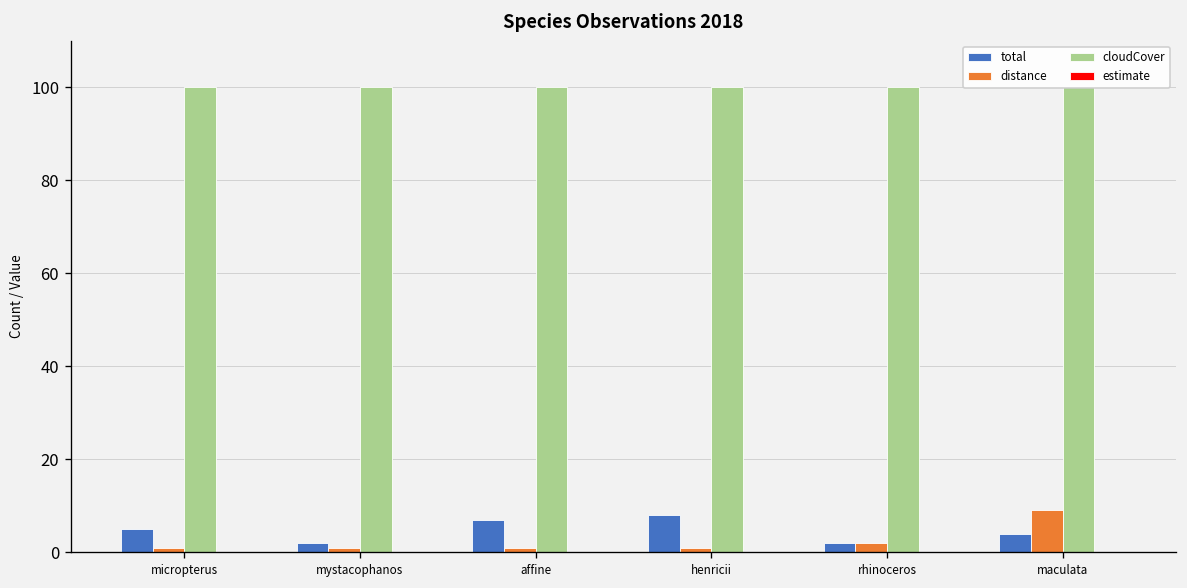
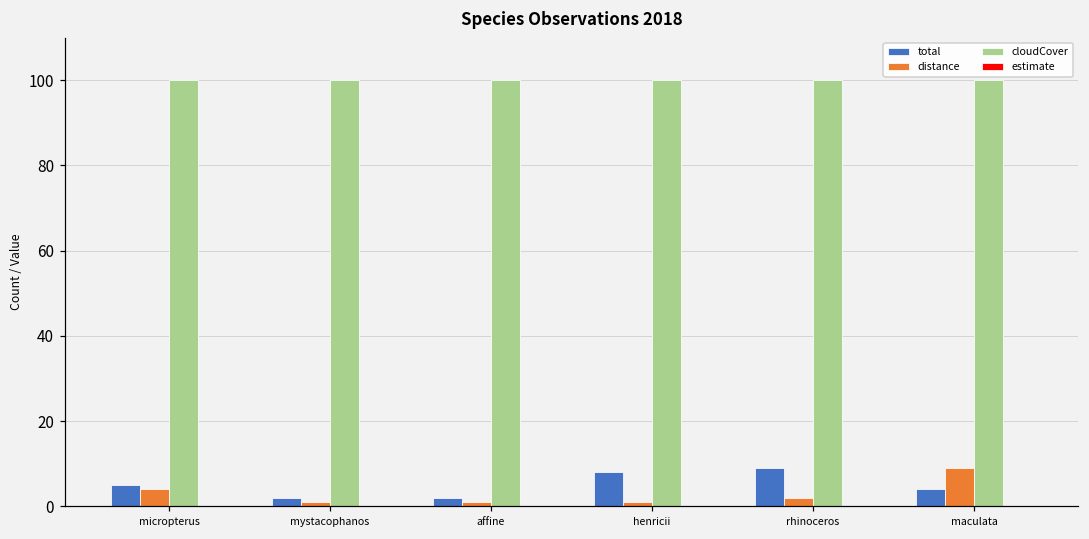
  {
    "total": {
      "micropterus": 5,
      "mystacophanos": 2,
-     "affine": 7,
+     "affine": 2,
      "henricii": 8,
-     "rhinoceros": 2,
+     "rhinoceros": 9,
      "maculata": 4
    },
    "distance": {
-     "micropterus": 1,
+     "micropterus": 4,
      "mystacophanos": 1,
      "affine": 1,
      "henricii": 1,
      "rhinoceros": 2,
      "maculata": 9
    },
    "cloudCover": {
      "micropterus": 100,
      "mystacophanos": 100,
      "affine": 100,
      "henricii": 100,
      "rhinoceros": 100,
      "maculata": 100
    },
    "estimate": {
      "micropterus": 0,
      "mystacophanos": 0,
      "affine": 0,
      "henricii": 0,
      "rhinoceros": 0,
      "maculata": 0
    }
  }
